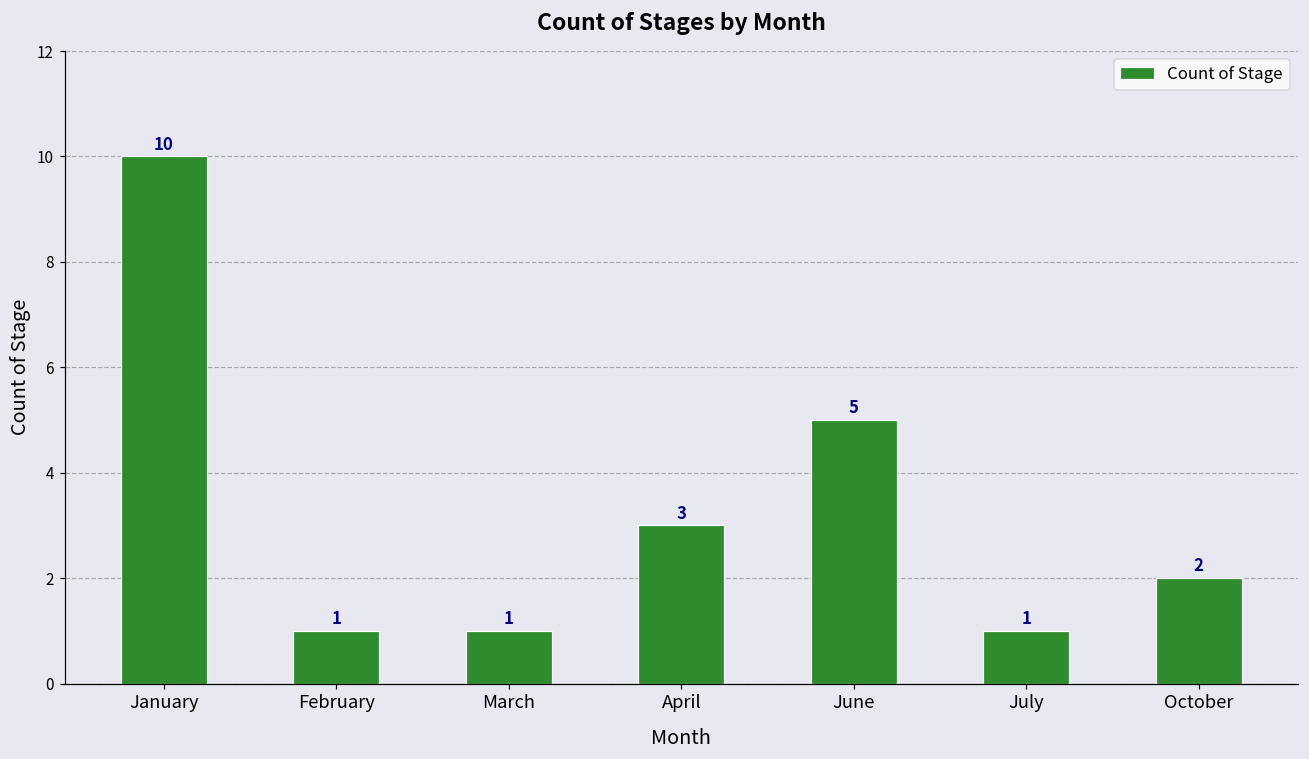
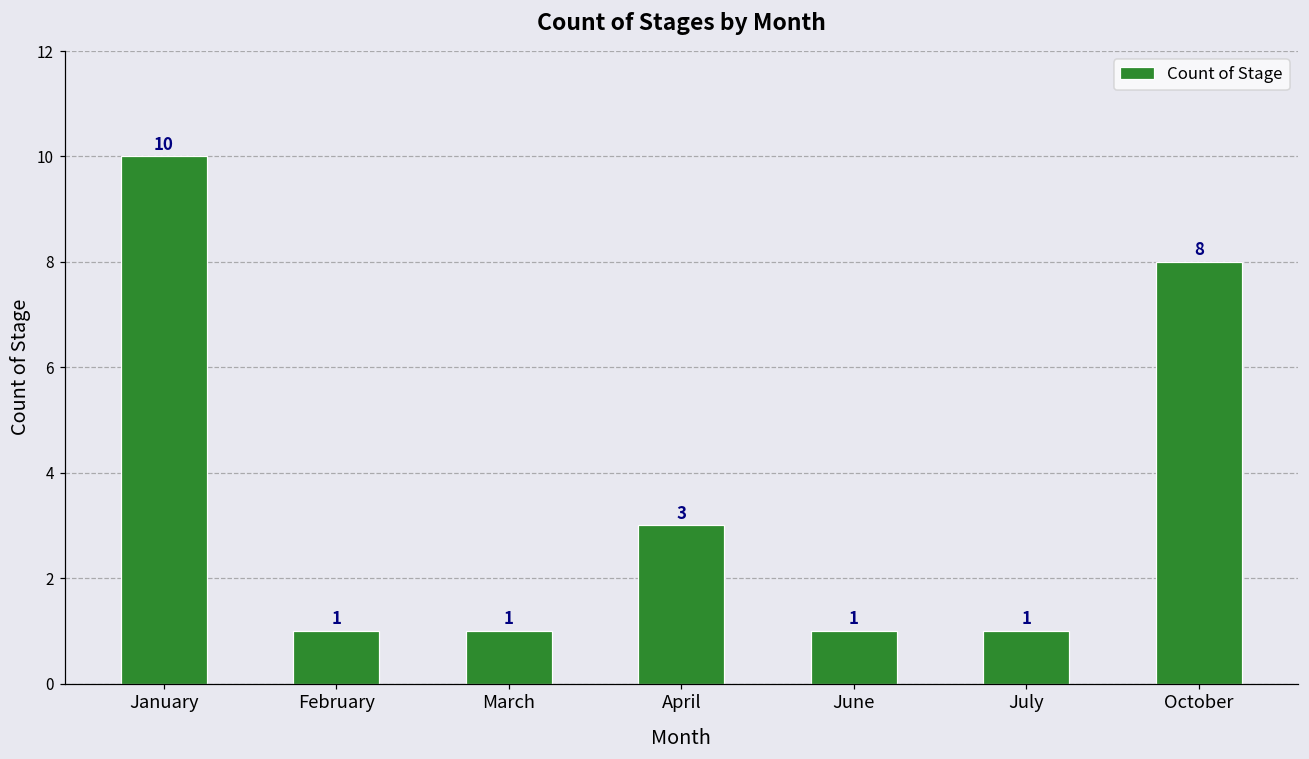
  {
    "January": 10,
    "February": 1,
    "March": 1,
    "April": 3,
-   "June": 5,
+   "June": 1,
    "July": 1,
-   "October": 2
+   "October": 8
  }
